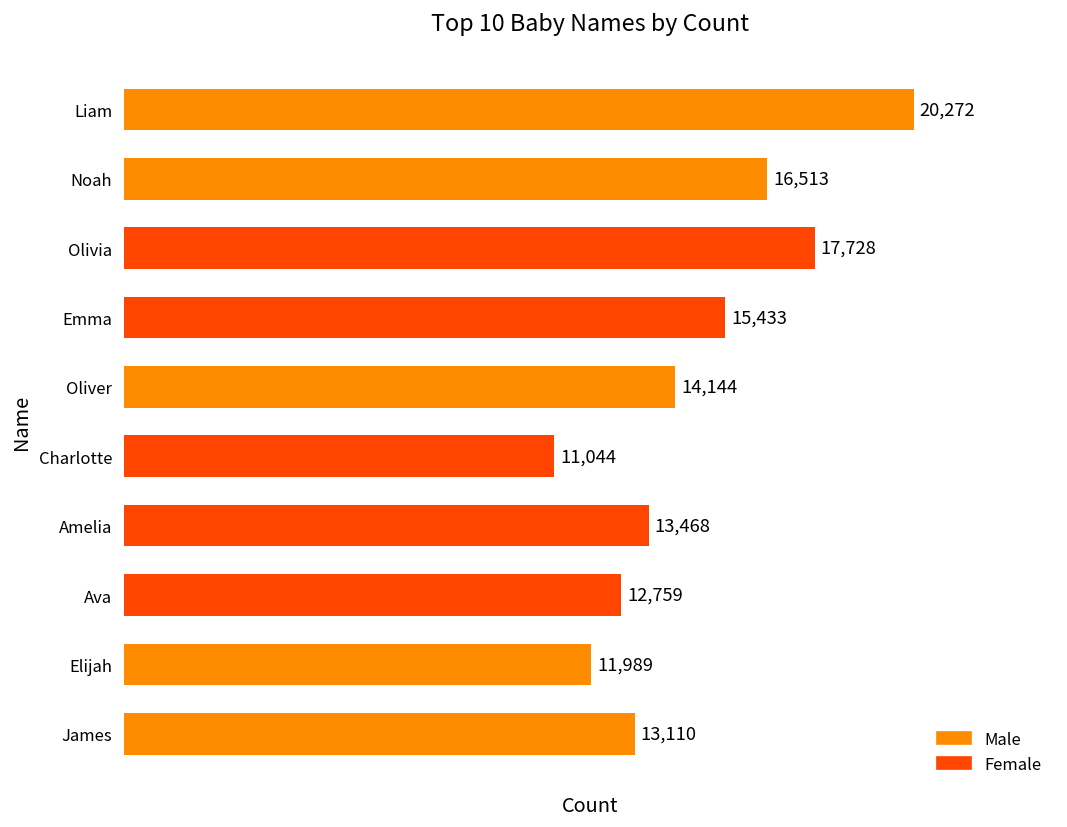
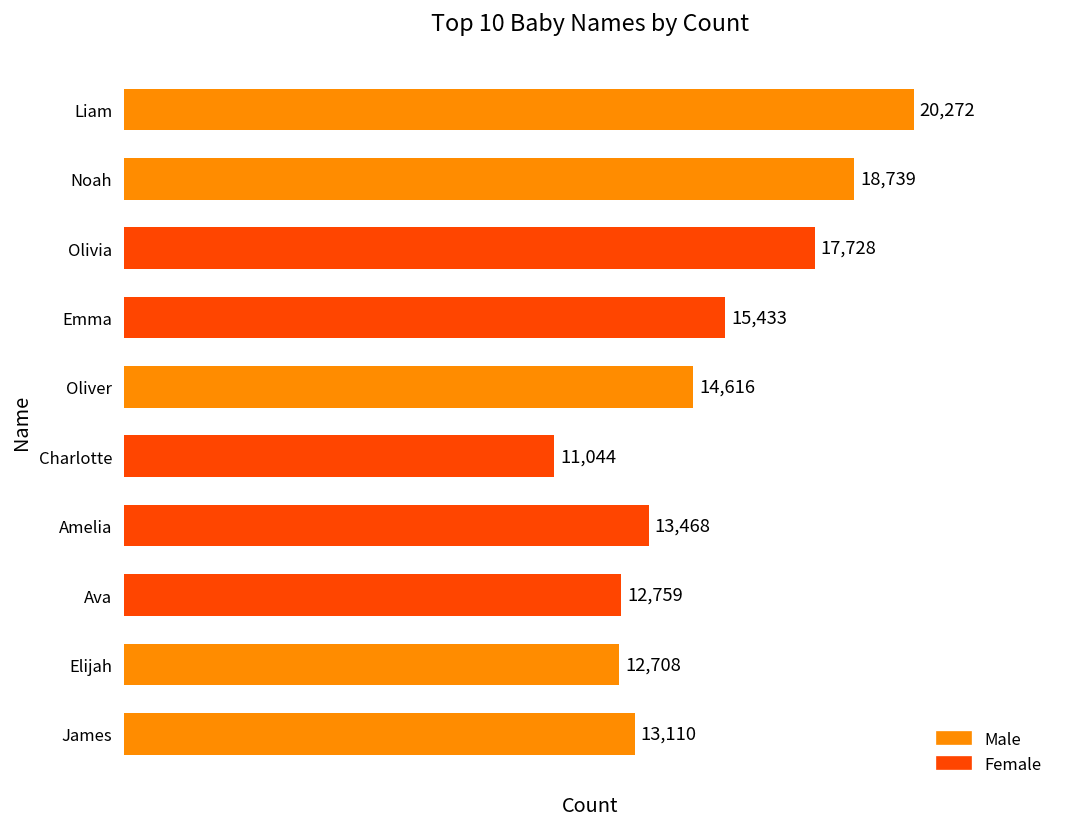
  {
    "Liam": "20,272",
-   "Noah": "16,513",
+   "Noah": "18,739",
    "Olivia": "17,728",
    "Emma": "15,433",
-   "Oliver": "14,144",
+   "Oliver": "14,616",
    "Charlotte": "11,044",
    "Amelia": "13,468",
    "Ava": "12,759",
-   "Elijah": "11,989",
+   "Elijah": "12,708",
    "James": "13,110"
  }
